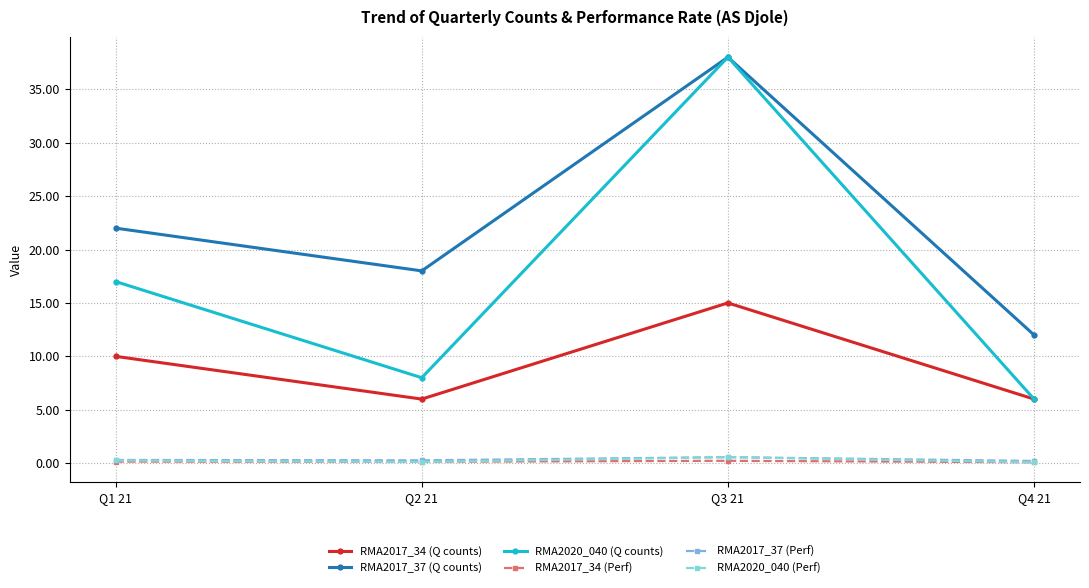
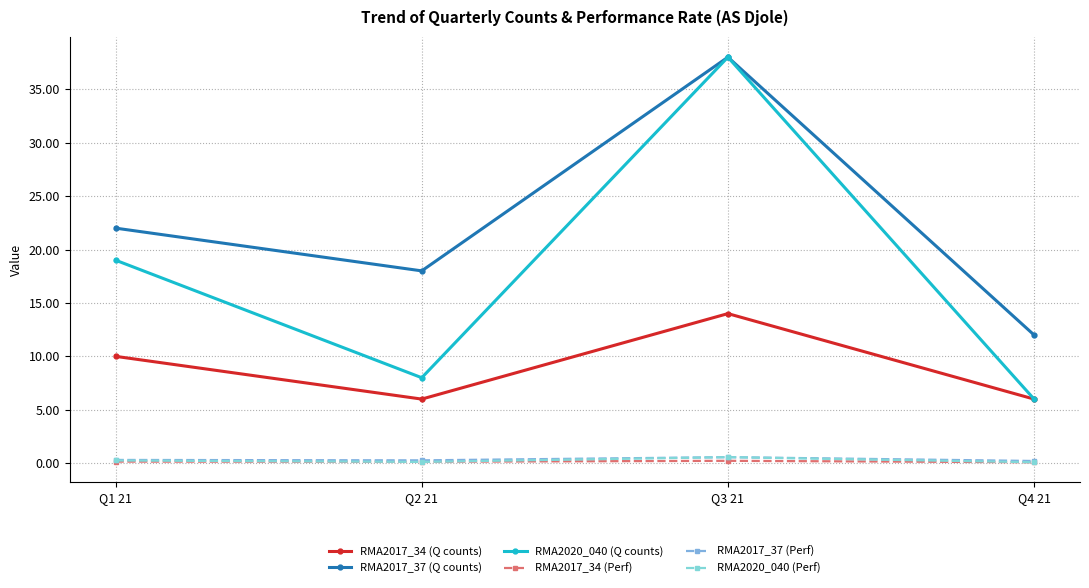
  {
    "RMA2017_34 (Q counts)": {
      "Q1 21": 10,
      "Q2 21": 6,
-     "Q3 21": 15
+     "Q3 21": 14
    },
    "RMA2017_37 (Q counts)": {
      "Q1 21": 22,
      "Q2 21": 18,
      "Q4 21": 12
    },
    "RMA2020_040 (Q counts)": {
-     "Q1 21": 17,
+     "Q1 21": 19,
      "Q2 21": 8
    },
    "RMA2017_34 (Perf)": {
      "Q3 21": 0
    }
  }
